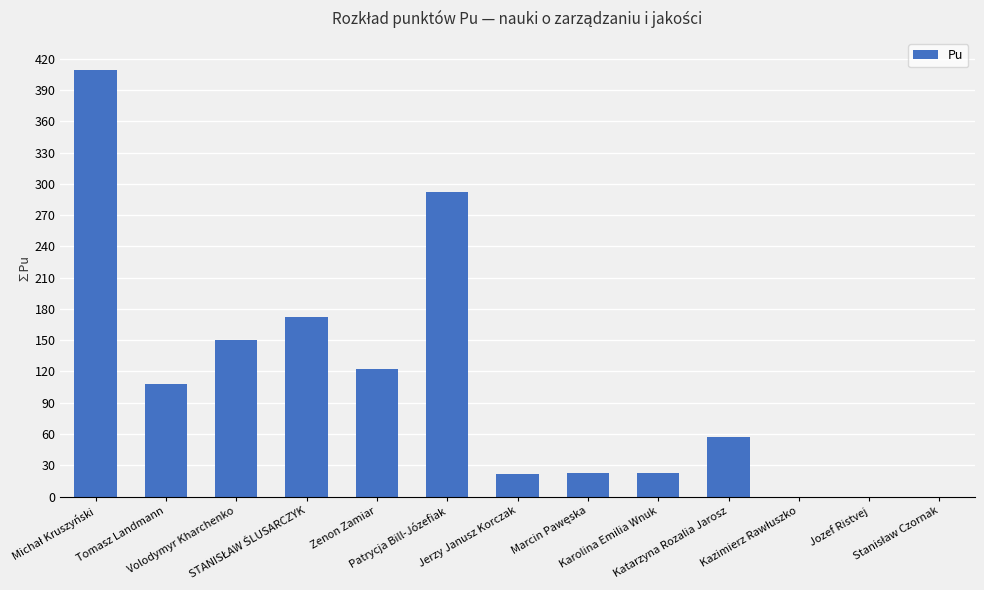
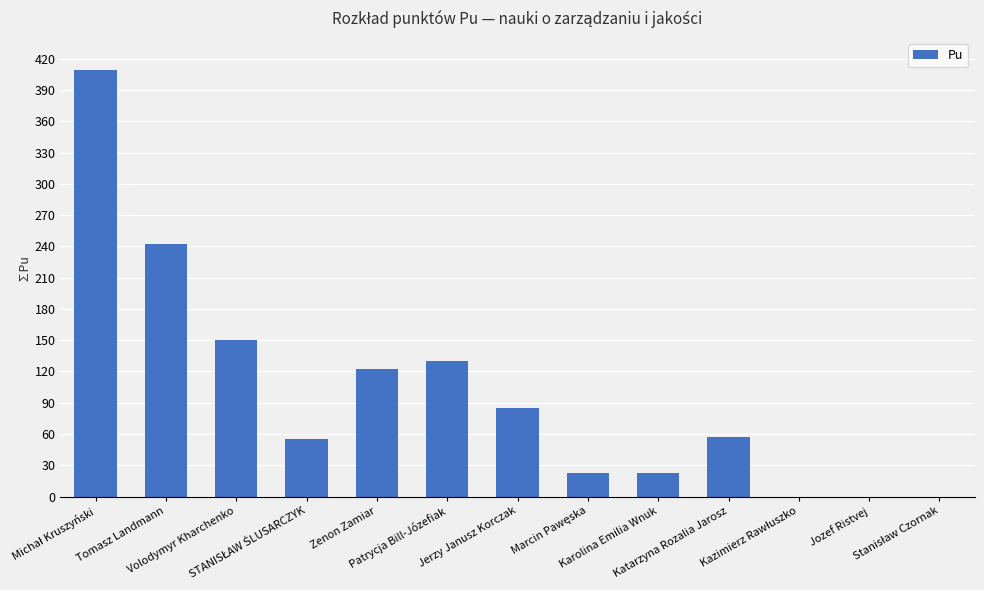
  {
    "Michał Kruszyński": 410,
-   "Tomasz Landmann": 108,
+   "Tomasz Landmann": 242,
    "Volodymyr Kharchenko": 151,
-   "STANISŁAW ŚLUSARCZYK": 173,
+   "STANISŁAW ŚLUSARCZYK": 55,
    "Zenon Zamiar": 123,
-   "Patrycja Bill-Józefiak": 293,
-   "Jerzy Janusz Korczak": 22,
+   "Patrycja Bill-Józefiak": 130,
+   "Jerzy Janusz Korczak": 85,
    "Marcin Pawęska": 23,
    "Karolina Emilia Wnuk": 23,
    "Katarzyna Rozalia Jarosz": 57,
    "Kazimierz Rawłuszko": 0,
    "Jozef Ristvej": 0,
    "Stanisław Czornak": 0
  }
